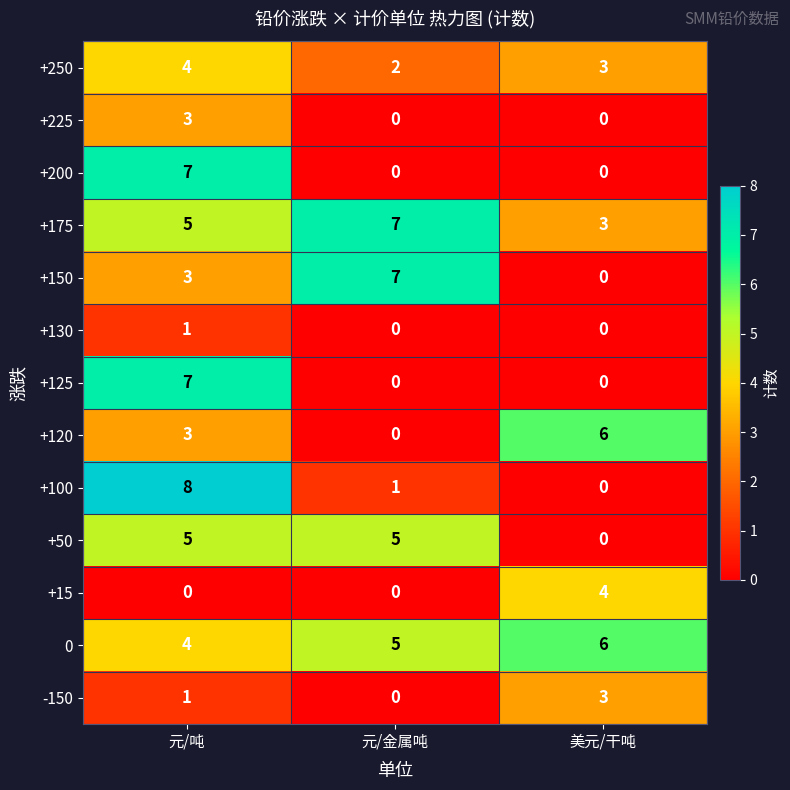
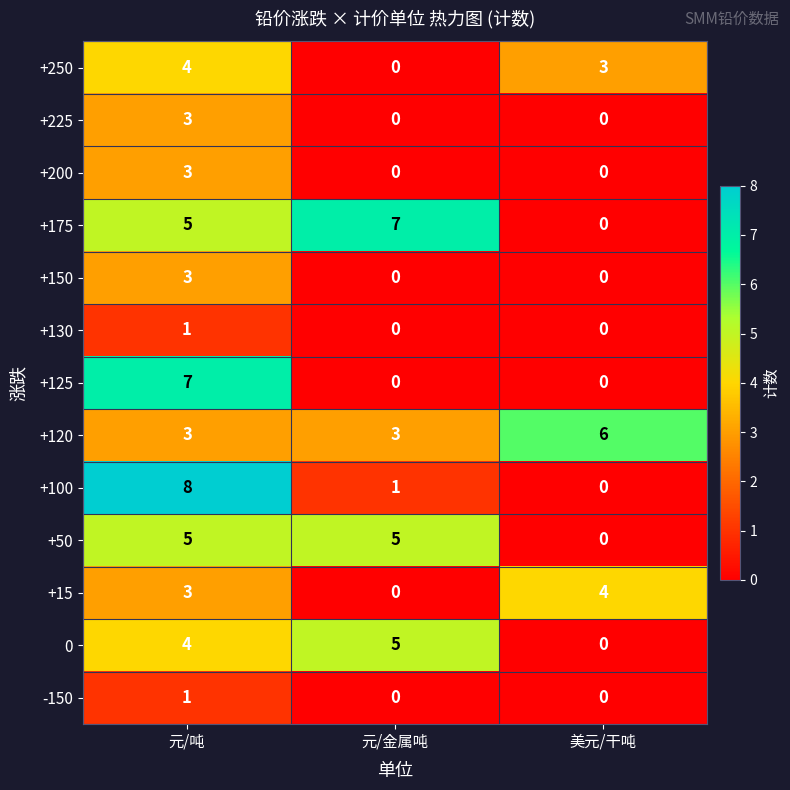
  {
    "+250": {
      "元/吨": 4,
-     "元/金属吨": 2,
+     "元/金属吨": 0,
      "美元/干吨": 3
    },
    "+225": {
      "元/吨": 3,
      "元/金属吨": 0,
      "美元/干吨": 0
    },
    "+200": {
-     "元/吨": 7,
+     "元/吨": 3,
      "元/金属吨": 0,
      "美元/干吨": 0
    },
    "+175": {
      "元/吨": 5,
      "元/金属吨": 7,
-     "美元/干吨": 3
+     "美元/干吨": 0
    },
    "+150": {
      "元/吨": 3,
-     "元/金属吨": 7,
+     "元/金属吨": 0,
      "美元/干吨": 0
    },
    "+130": {
      "元/吨": 1,
      "元/金属吨": 0,
      "美元/干吨": 0
    },
    "+125": {
      "元/吨": 7,
      "元/金属吨": 0,
      "美元/干吨": 0
    },
    "+120": {
      "元/吨": 3,
-     "元/金属吨": 0,
+     "元/金属吨": 3,
      "美元/干吨": 6
    },
    "+100": {
      "元/吨": 8,
      "元/金属吨": 1,
      "美元/干吨": 0
    },
    "+50": {
      "元/吨": 5,
      "元/金属吨": 5,
      "美元/干吨": 0
    },
    "+15": {
-     "元/吨": 0,
+     "元/吨": 3,
      "元/金属吨": 0,
      "美元/干吨": 4
    },
    "0": {
      "元/吨": 4,
      "元/金属吨": 5,
-     "美元/干吨": 6
+     "美元/干吨": 0
    },
    "-150": {
      "元/吨": 1,
      "元/金属吨": 0,
-     "美元/干吨": 3
+     "美元/干吨": 0
    }
  }
